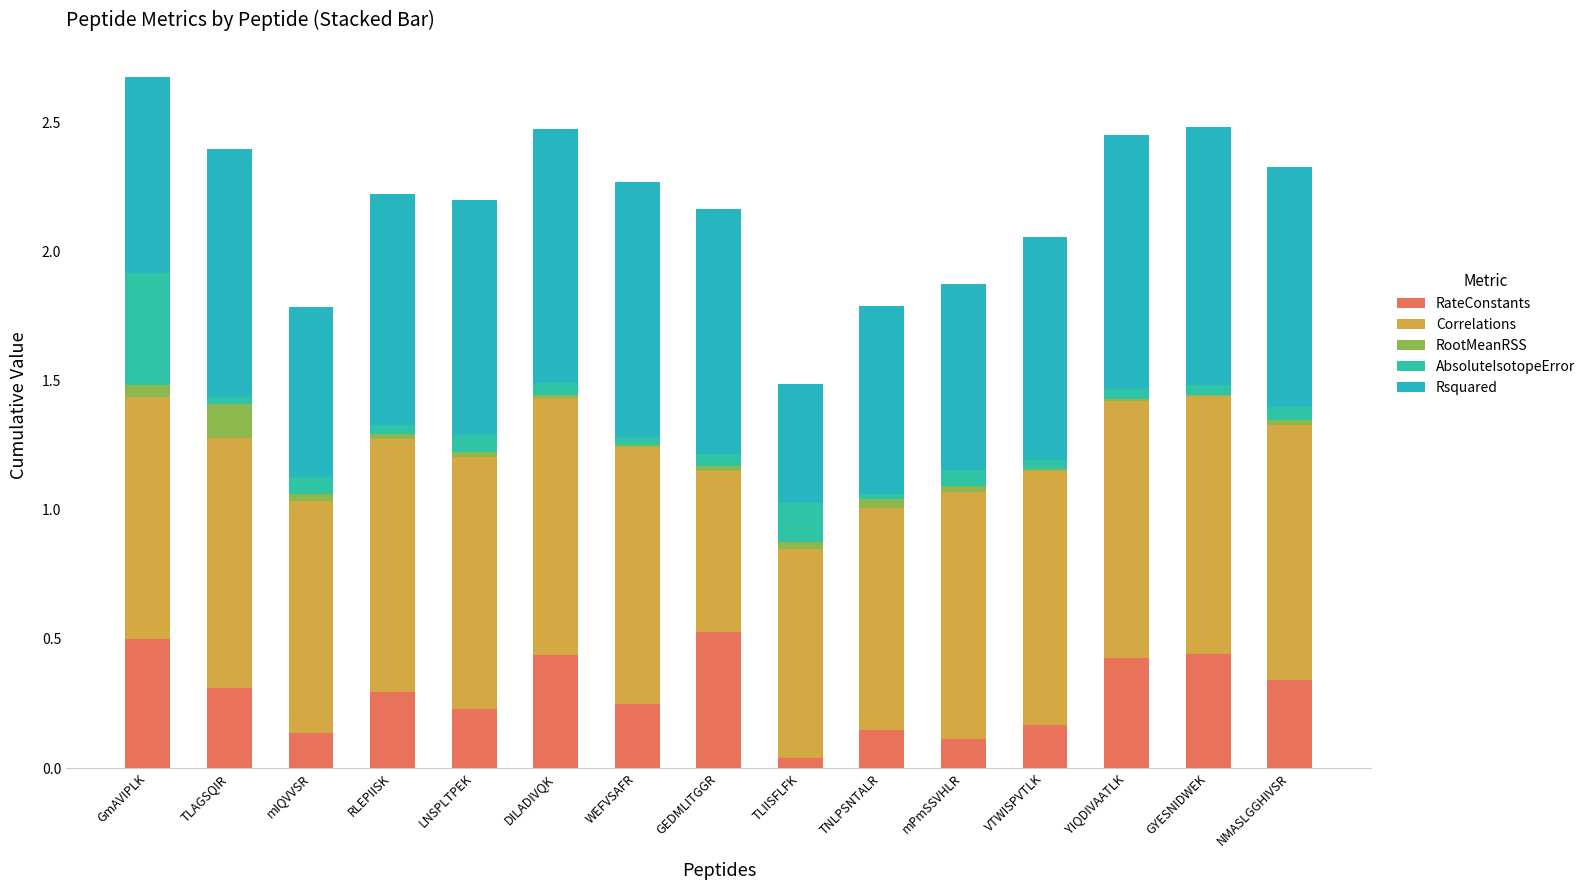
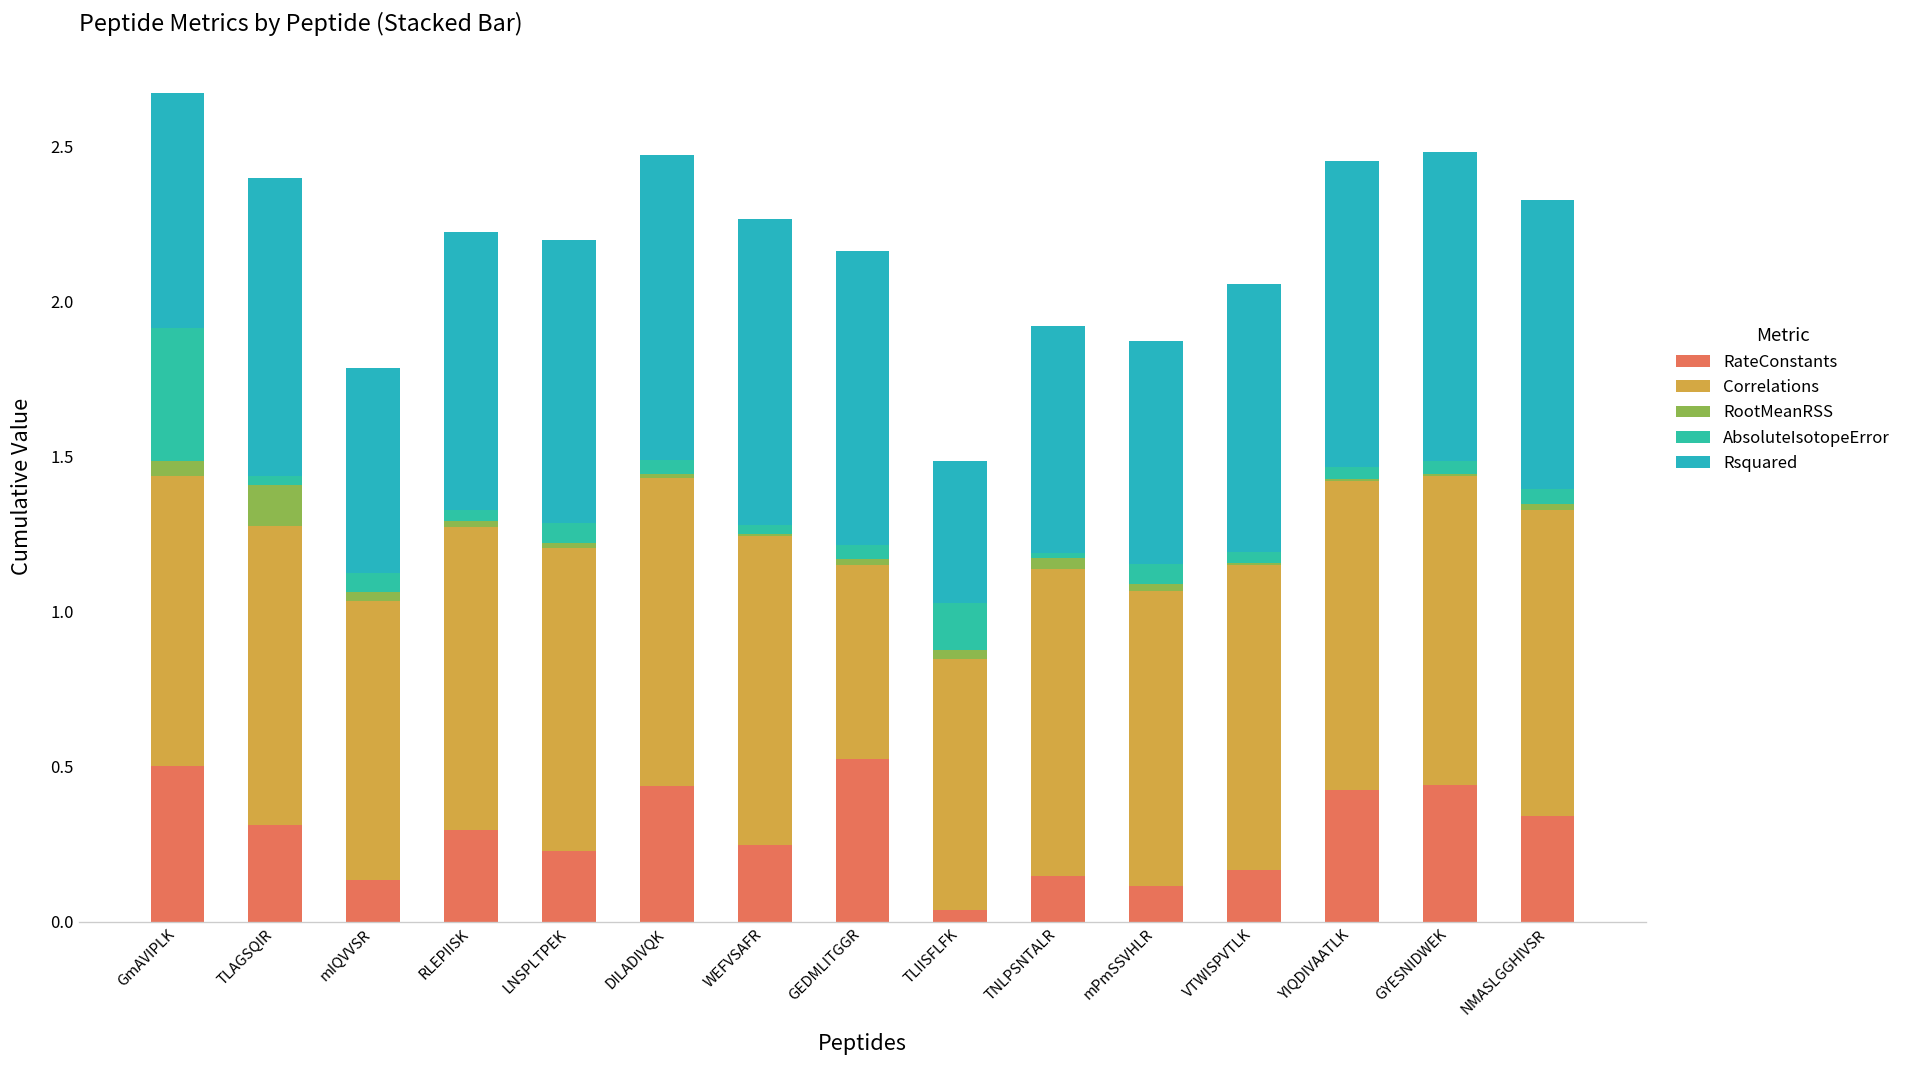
  {
    "RateConstants": {
      "GmAVIPLK": 0.50,
      "TLAGSQIR": 0.31,
      "mIQVVSR": 0.13,
      "RLEPIISK": 0.30,
      "LNSPLTPEK": 0.23,
      "DILADIVQK": 0.44,
      "WEFVSAFR": 0.25,
      "GEDMLITGGR": 0.52,
      "TLIISFLFK": 0.04,
      "TNLPSNTALR": 0.15,
      "mPmSSVHLR": 0.11,
      "VTWISPVTLK": 0.17,
      "YIQDIVAATLK": 0.43,
      "GYESNIDWEK": 0.44,
      "NMASLGGHIVSR": 0.34
    },
    "Correlations": {
      "GmAVIPLK": 0.94,
      "TLAGSQIR": 0.96,
      "mIQVVSR": 0.90,
      "RLEPIISK": 0.98,
      "LNSPLTPEK": 0.98,
      "DILADIVQK": 0.99,
      "WEFVSAFR": 1.00,
      "GEDMLITGGR": 0.62,
      "TLIISFLFK": 0.81,
-     "TNLPSNTALR": 0.86,
+     "TNLPSNTALR": 0.99,
      "mPmSSVHLR": 0.95,
      "VTWISPVTLK": 0.98,
      "YIQDIVAATLK": 1.00,
      "GYESNIDWEK": 1.00,
      "NMASLGGHIVSR": 0.99
    },
    "RootMeanRSS": {
      "GmAVIPLK": 0.05,
      "TLAGSQIR": 0.13,
      "mIQVVSR": 0.03,
      "RLEPIISK": 0.02,
      "LNSPLTPEK": 0.02,
      "DILADIVQK": 0.01,
      "GEDMLITGGR": 0.02,
      "TLIISFLFK": 0.03,
      "TNLPSNTALR": 0.03,
      "mPmSSVHLR": 0.02,
      "NMASLGGHIVSR": 0.02
    }
  }
